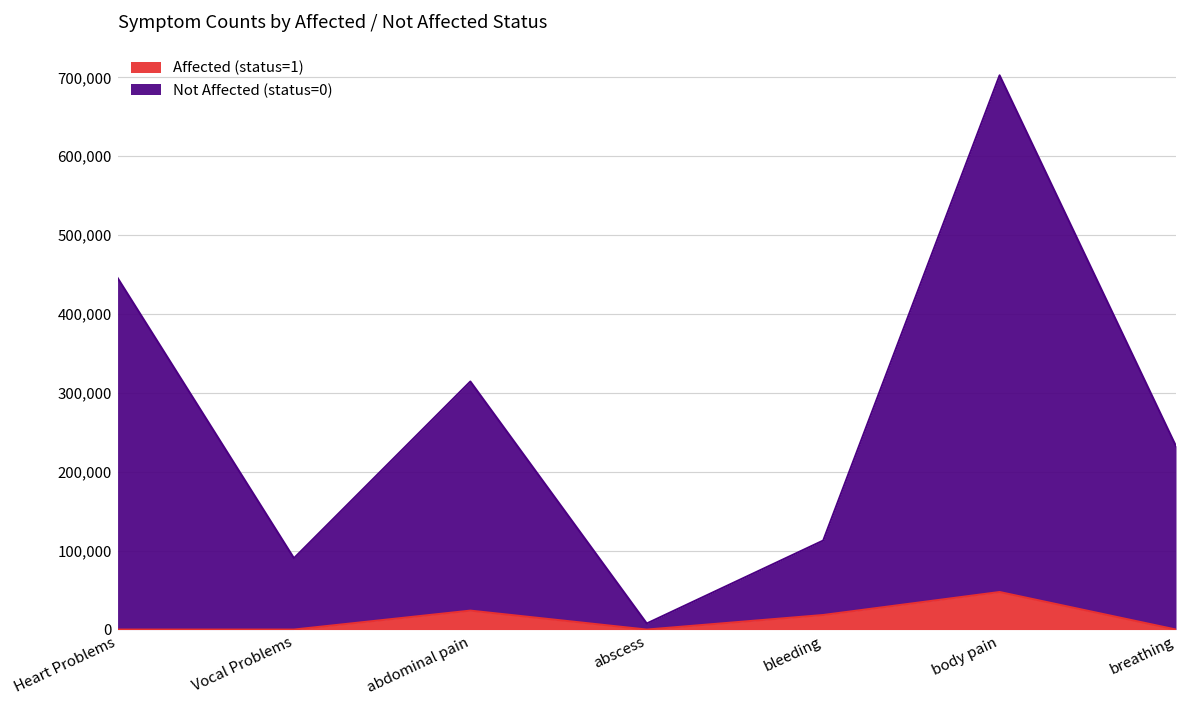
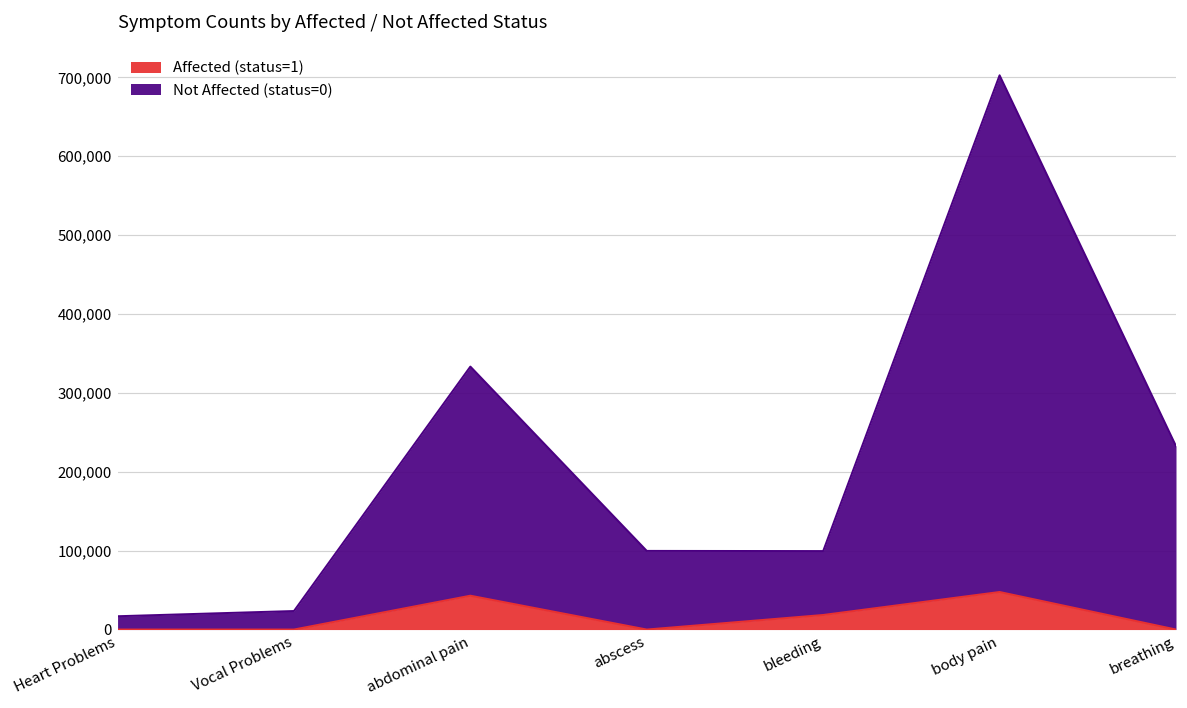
  {
    "Affected (status=1)": {
      "Heart Problems": "0",
      "Vocal Problems": "0",
-     "abdominal pain": "20,000",
+     "abdominal pain": "40,000",
      "abscess": "0",
      "bleeding": "20,000",
      "body pain": "50,000",
      "breathing": "0"
    },
    "Not Affected (status=0)": {
-     "Heart Problems": "450,000",
-     "Vocal Problems": "90,000",
+     "Heart Problems": "20,000",
+     "Vocal Problems": "20,000",
      "abdominal pain": "290,000",
-     "abscess": "10,000",
-     "bleeding": "90,000",
+     "abscess": "100,000",
+     "bleeding": "80,000",
      "body pain": "650,000",
      "breathing": "230,000"
    }
  }
